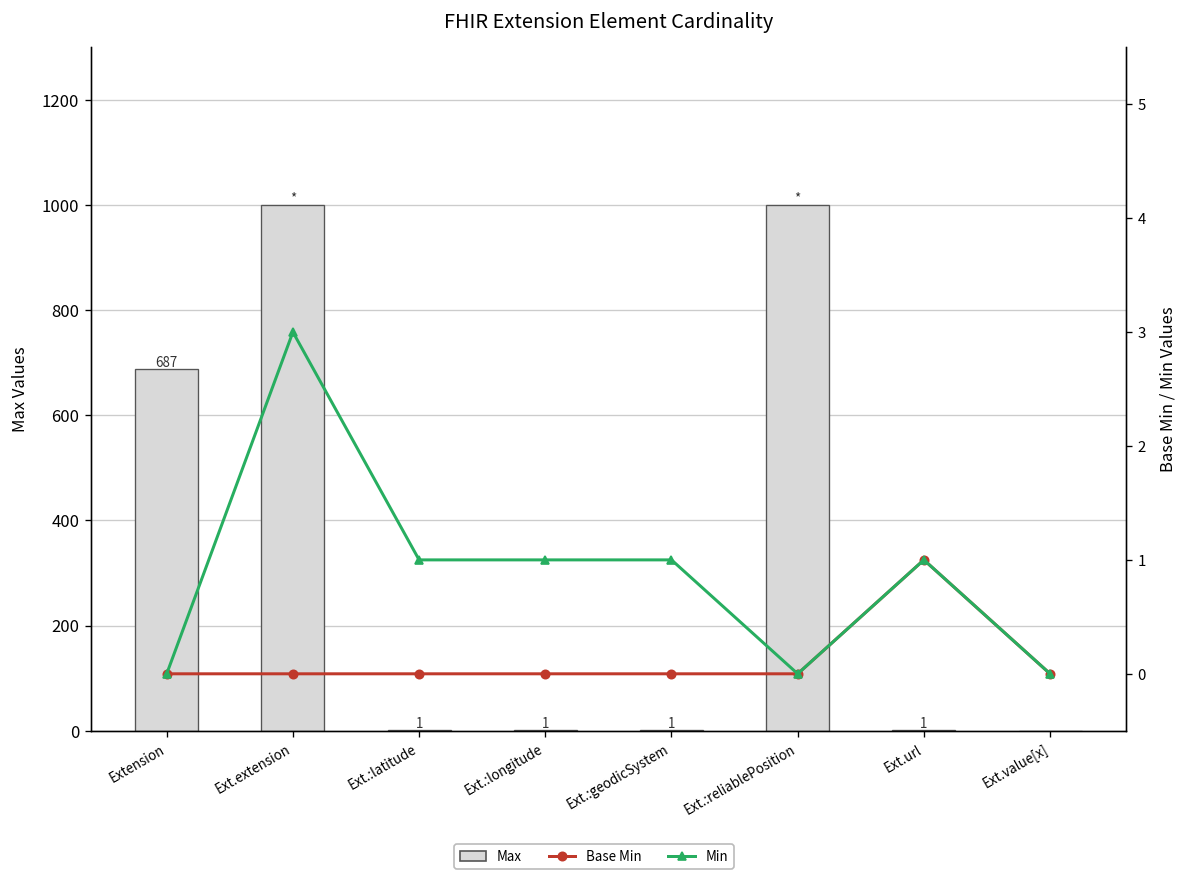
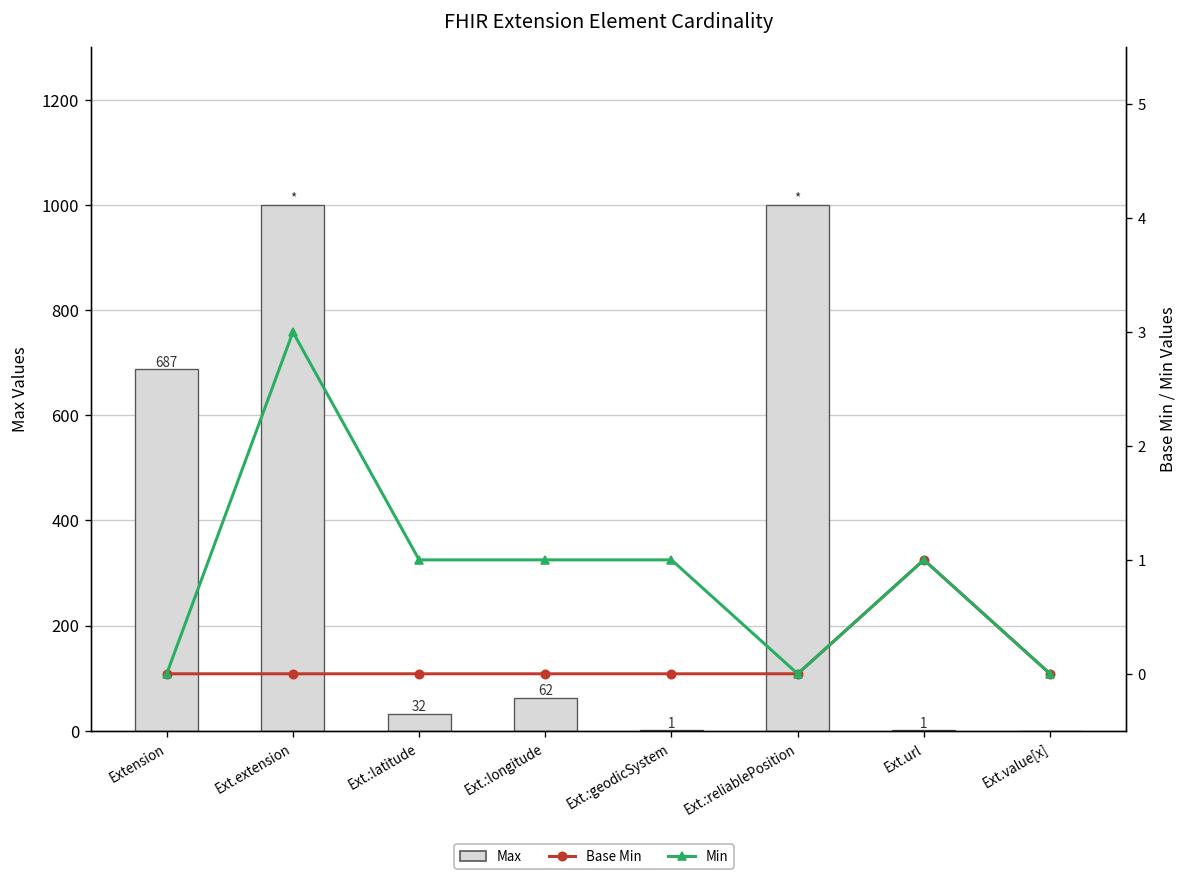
  {
    "Max": {
      "Extension": 687,
-     "Ext.:latitude": 1,
-     "Ext.:longitude": 1,
+     "Ext.:latitude": 32,
+     "Ext.:longitude": 62,
      "Ext.:geodicSystem": 1,
      "Ext.url": 1
    }
  }
